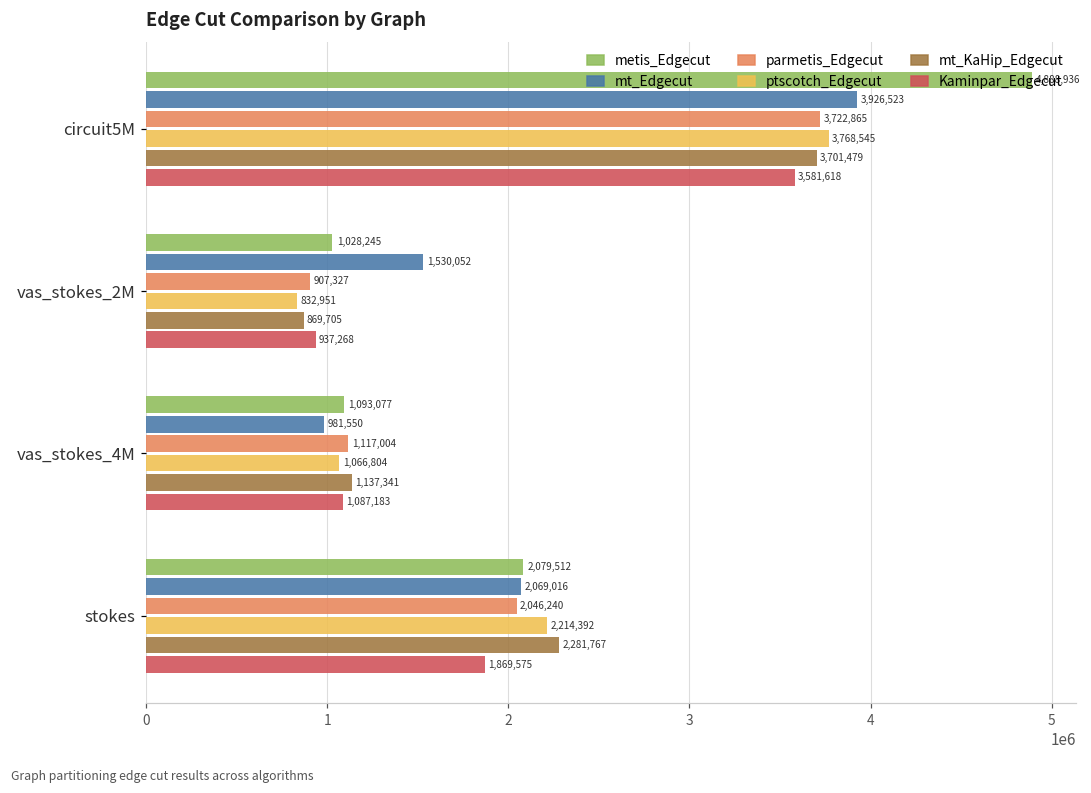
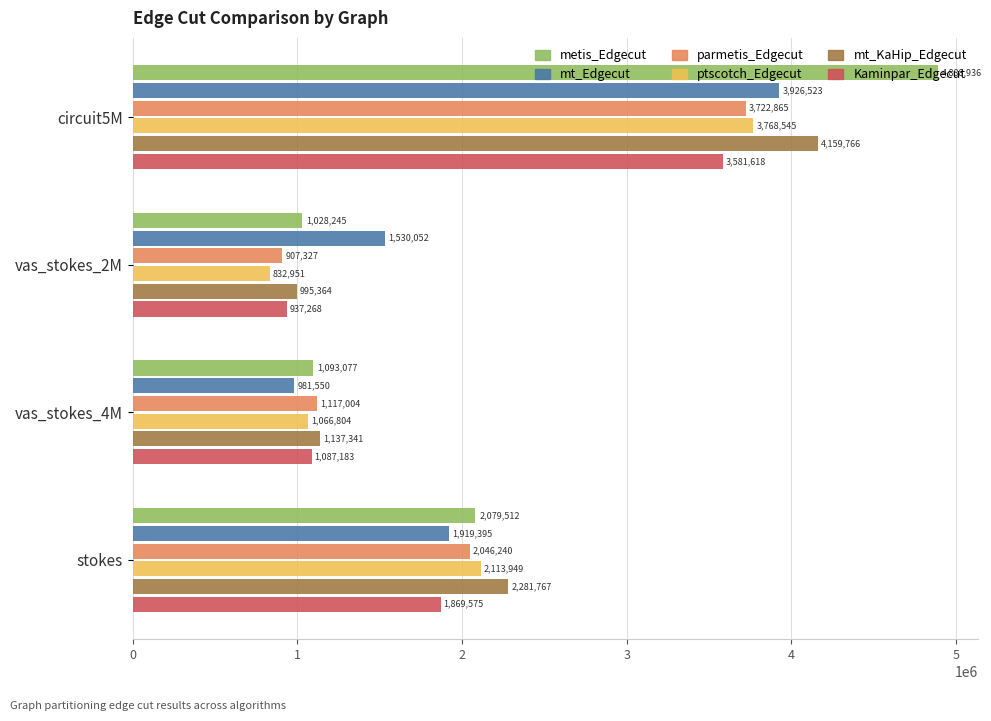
  {
    "metis_Edgecut": {
      "circuit5M": "4,888,936",
      "vas_stokes_2M": "1,028,245",
      "vas_stokes_4M": "1,093,077",
      "stokes": "2,079,512"
    },
    "mt_Edgecut": {
      "circuit5M": "3,926,523",
      "vas_stokes_2M": "1,530,052",
      "vas_stokes_4M": "981,550",
-     "stokes": "2,069,016"
+     "stokes": "1,919,395"
    },
    "ptscotch_Edgecut": {
      "circuit5M": "3,768,545",
      "vas_stokes_2M": "832,951",
      "vas_stokes_4M": "1,066,804",
-     "stokes": "2,214,392"
+     "stokes": "2,113,949"
    },
    "mt_KaHip_Edgecut": {
-     "circuit5M": "3,701,479",
-     "vas_stokes_2M": "869,705",
+     "circuit5M": "4,159,766",
+     "vas_stokes_2M": "995,364",
      "vas_stokes_4M": "1,137,341",
      "stokes": "2,281,767"
    }
  }
